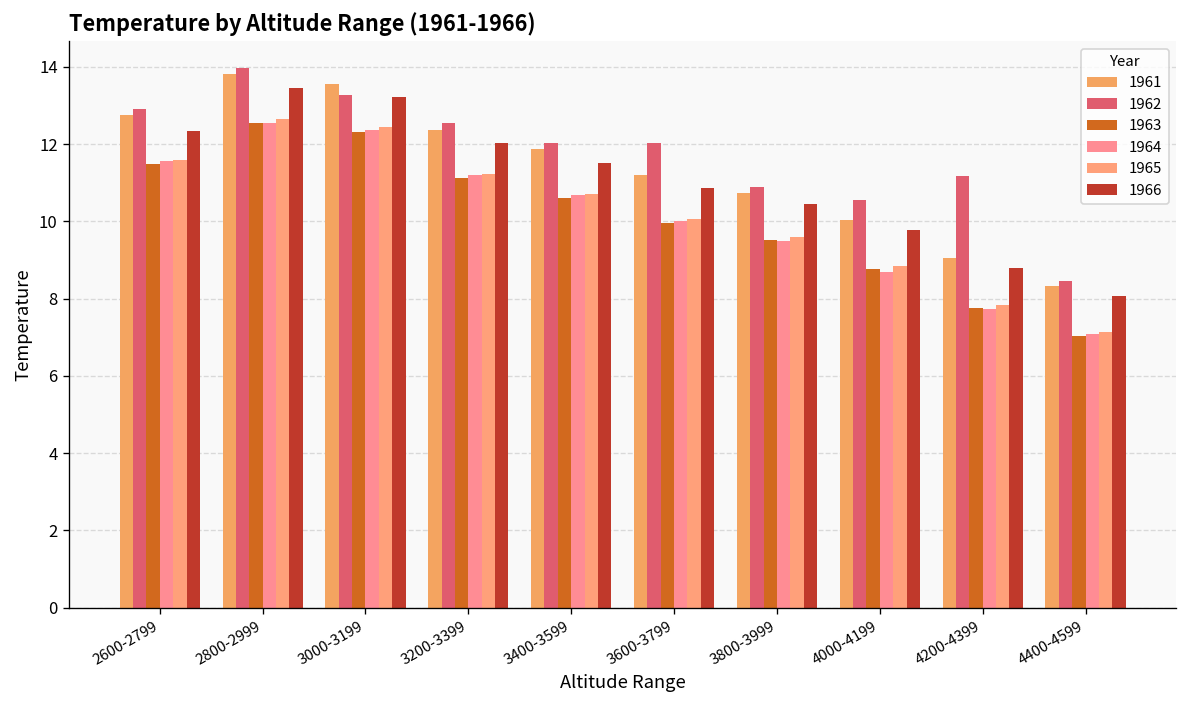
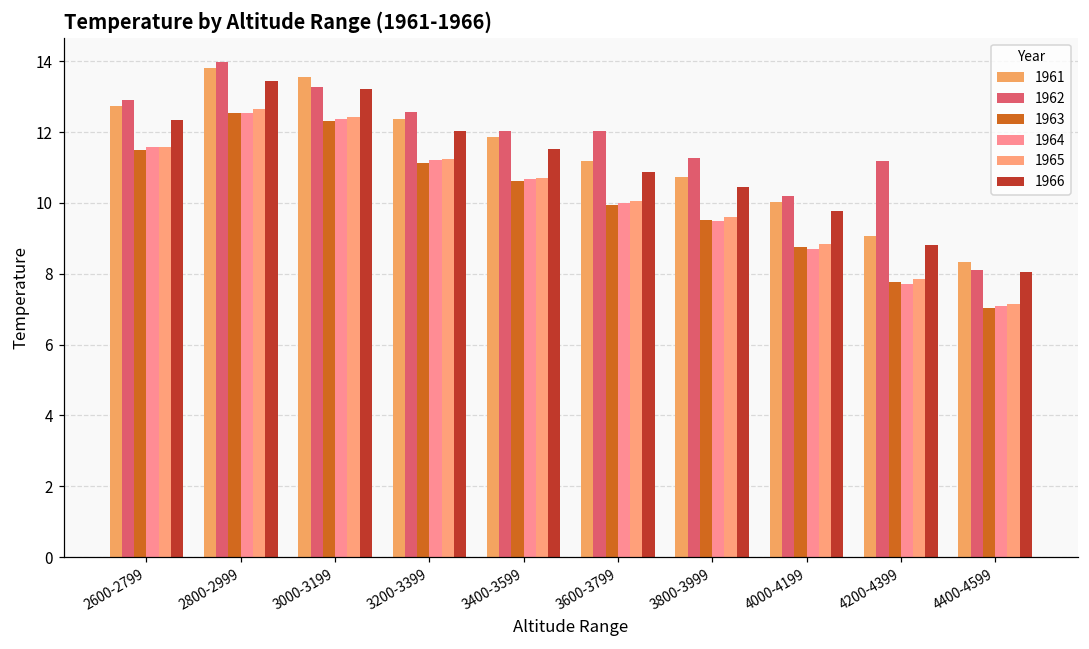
  {
    "1962": {
      "2600-2799": 12.9,
      "2800-2999": 14.0,
      "3000-3199": 13.3,
      "3200-3399": 12.6,
      "3400-3599": 12.0,
      "3600-3799": 12.0,
-     "3800-3999": 10.9,
-     "4000-4199": 10.6,
+     "3800-3999": 11.3,
+     "4000-4199": 10.2,
      "4200-4399": 11.2,
-     "4400-4599": 8.5
+     "4400-4599": 8.1
    }
  }
